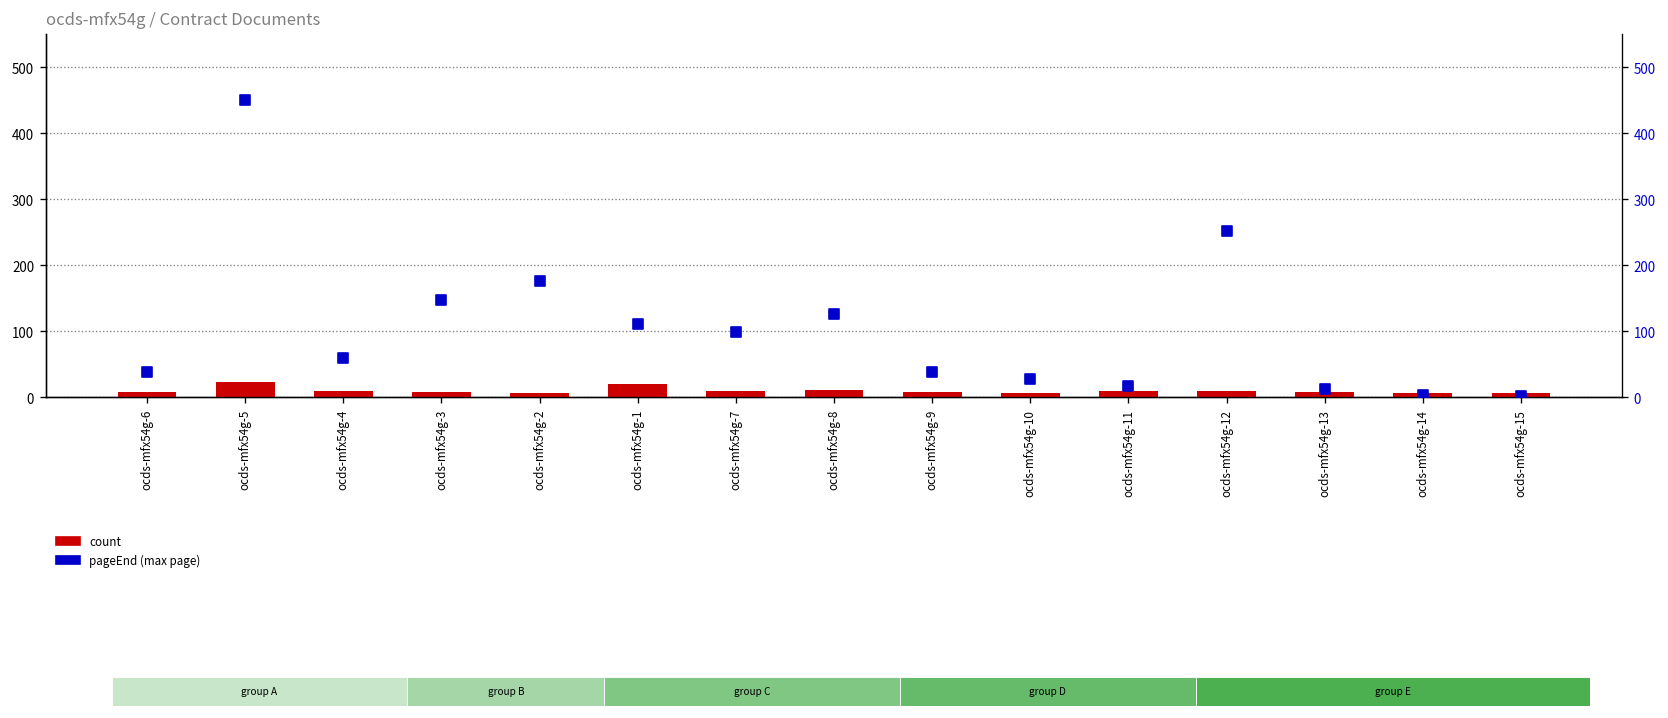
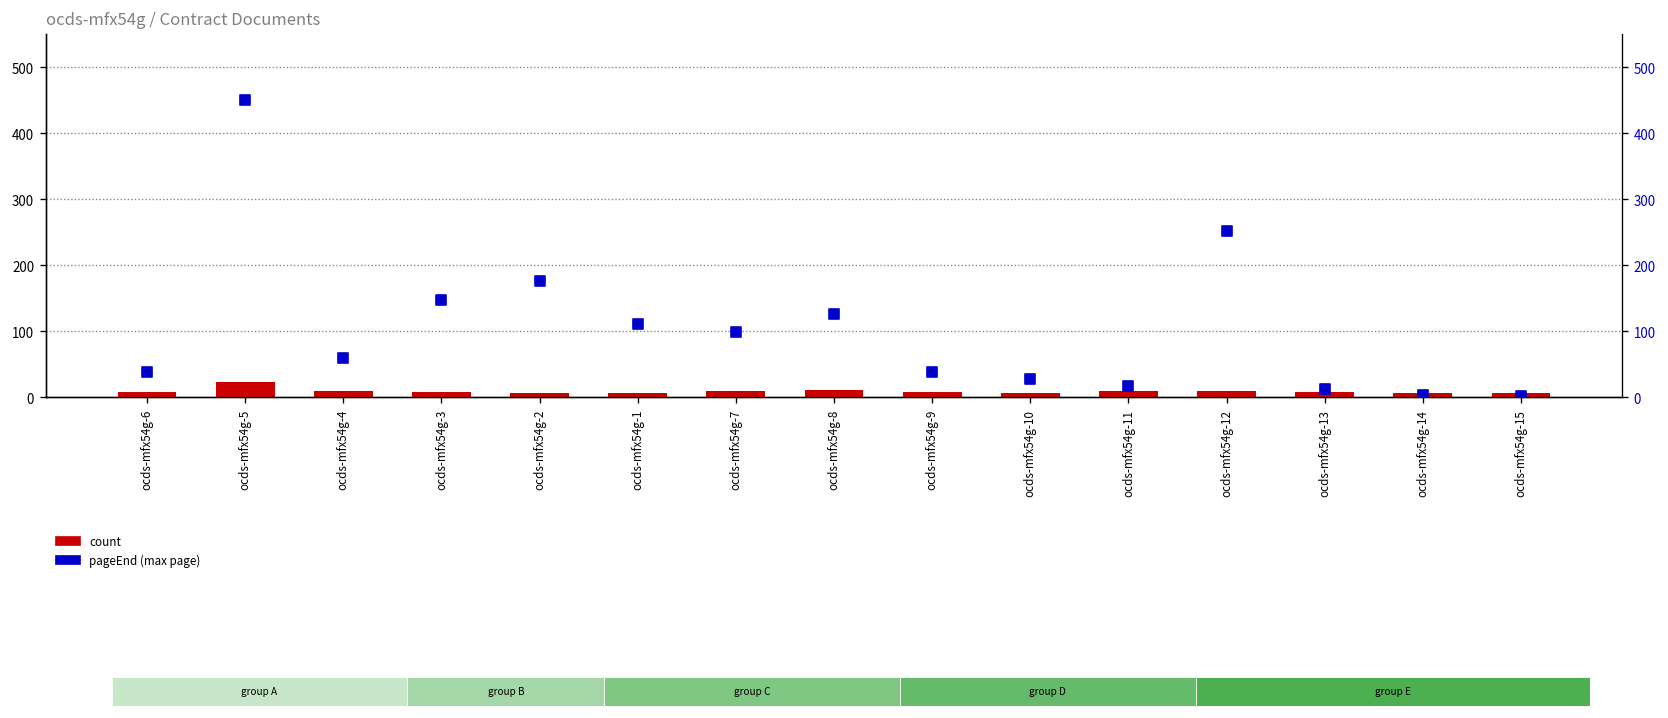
  {
    "count": {
      "ocds-mfx54g-6": 10,
      "ocds-mfx54g-5": 20,
      "ocds-mfx54g-4": 10,
      "ocds-mfx54g-3": 10,
      "ocds-mfx54g-2": 10,
-     "ocds-mfx54g-1": 20,
+     "ocds-mfx54g-1": 10,
      "ocds-mfx54g-7": 10,
      "ocds-mfx54g-8": 10,
      "ocds-mfx54g-9": 10,
      "ocds-mfx54g-10": 10,
      "ocds-mfx54g-11": 10,
      "ocds-mfx54g-12": 10,
      "ocds-mfx54g-13": 10,
      "ocds-mfx54g-14": 10,
      "ocds-mfx54g-15": 10
    }
  }
